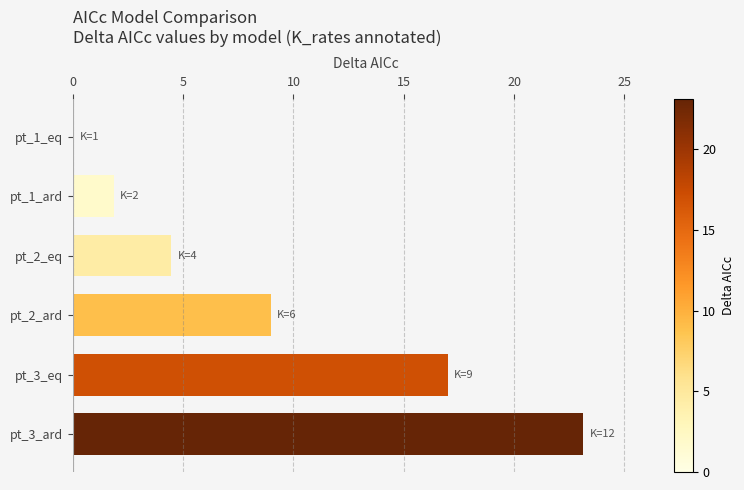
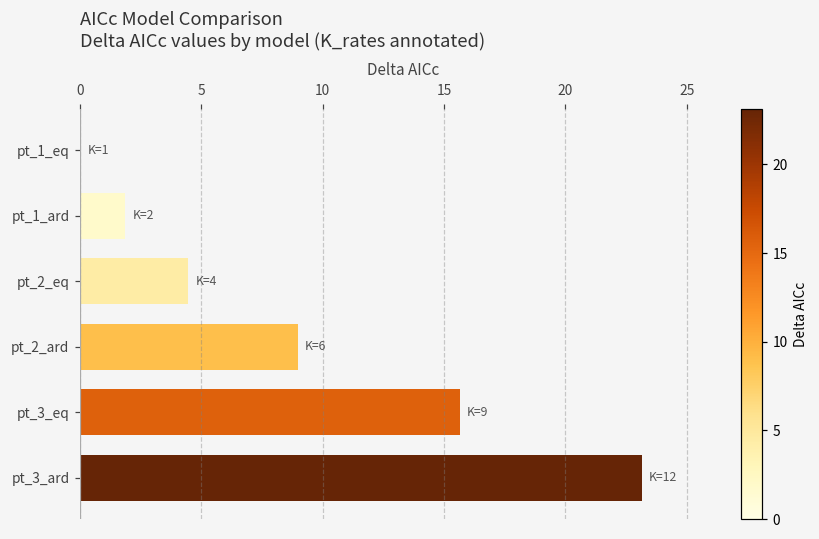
  {
-   "pt_3_eq": 17.0
+   "pt_3_eq": 15.6
  }
